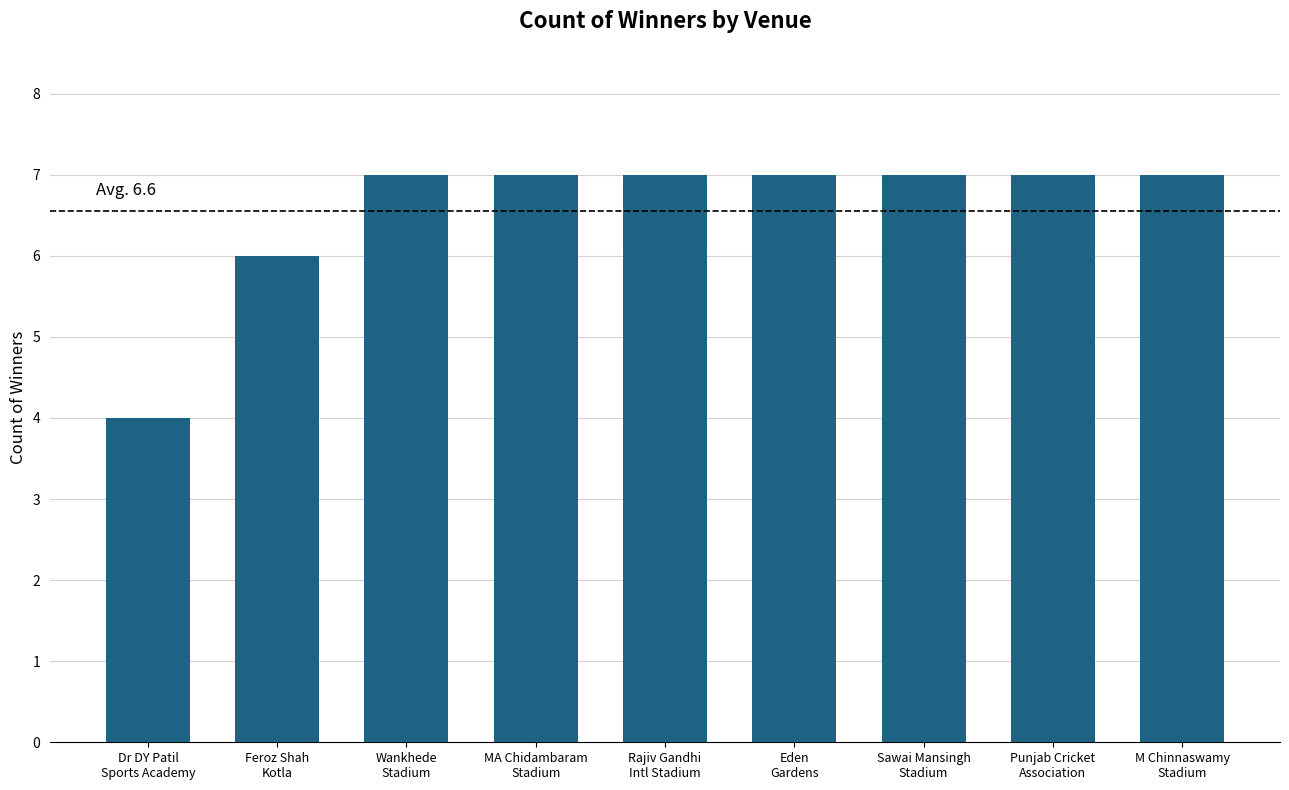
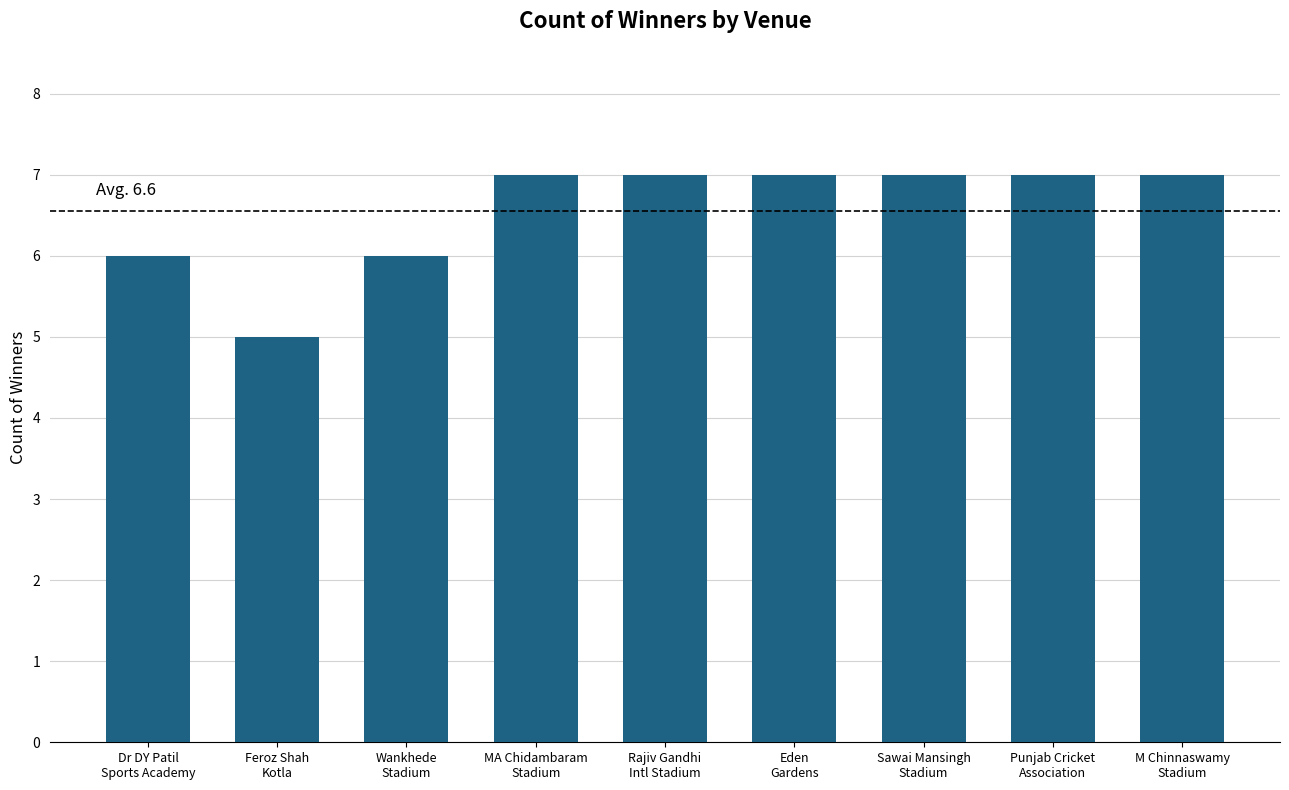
  {
-   "Dr DY Patil Sports Academy": 4,
-   "Feroz Shah Kotla": 6,
-   "Wankhede Stadium": 7,
+   "Dr DY Patil Sports Academy": 6,
+   "Feroz Shah Kotla": 5,
+   "Wankhede Stadium": 6,
    "MA Chidambaram Stadium": 7,
    "Rajiv Gandhi Intl Stadium": 7,
    "Eden Gardens": 7,
    "Sawai Mansingh Stadium": 7,
    "Punjab Cricket Association": 7,
    "M Chinnaswamy Stadium": 7
  }
